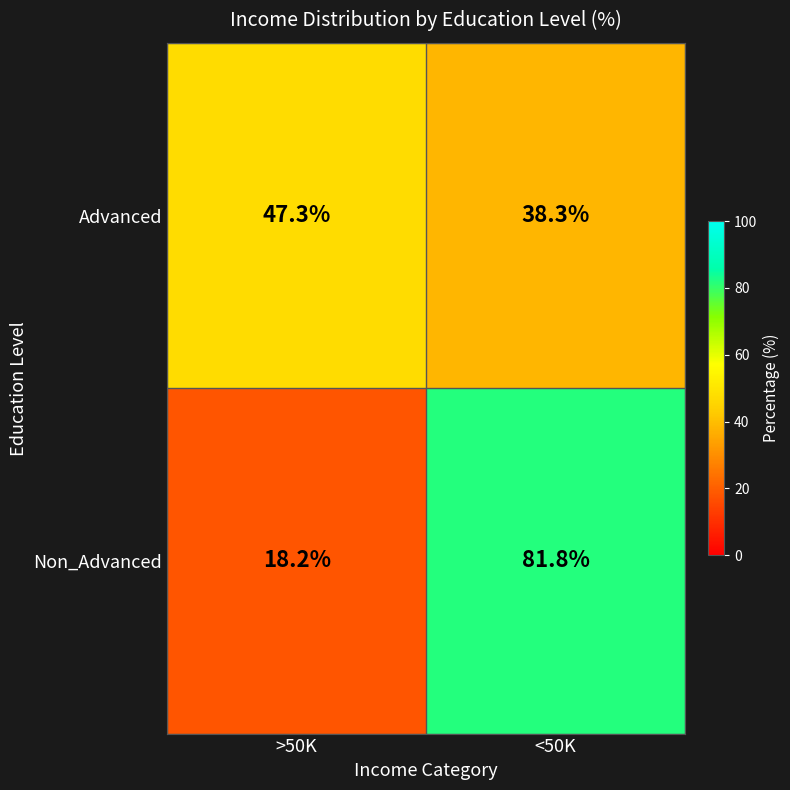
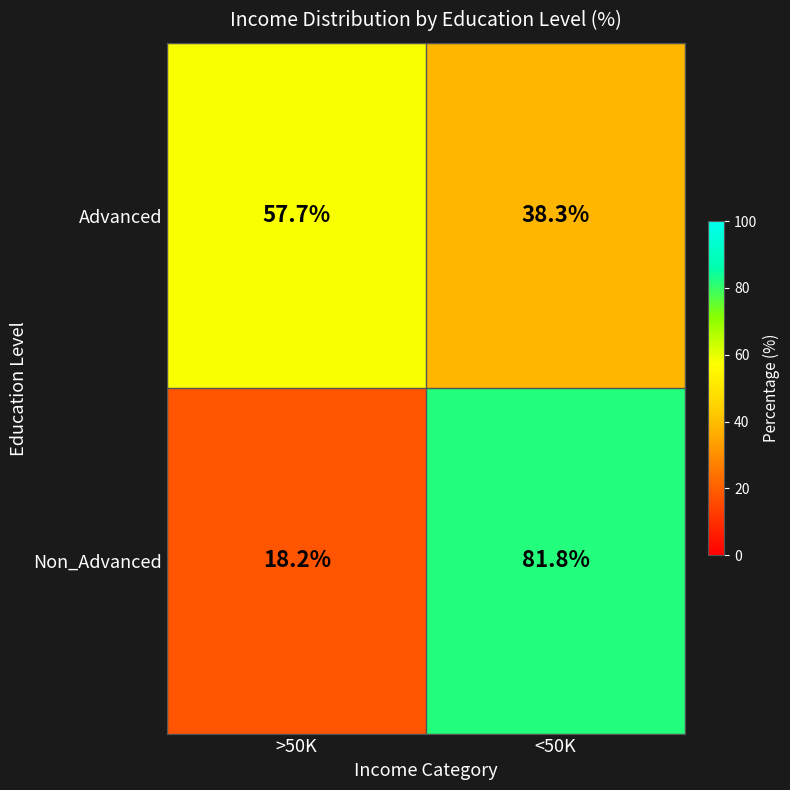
  {
    "Advanced": {
-     ">50K": "47.3%",
+     ">50K": "57.7%",
      "<50K": "38.3%"
    },
    "Non_Advanced": {
      ">50K": "18.2%",
      "<50K": "81.8%"
    }
  }
